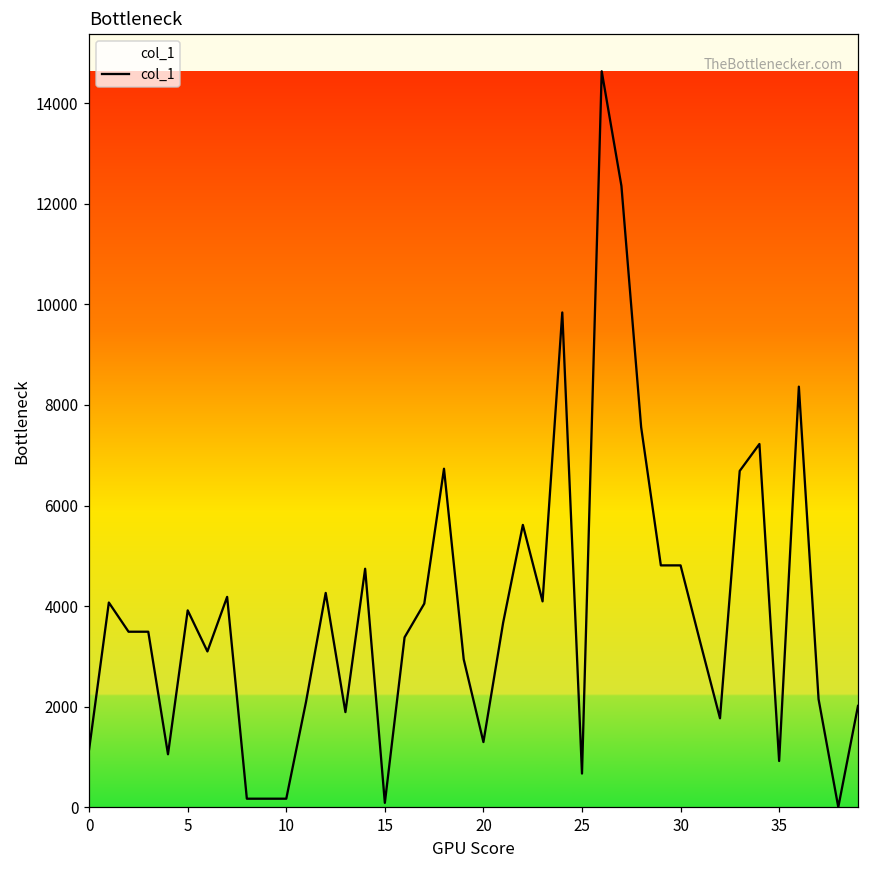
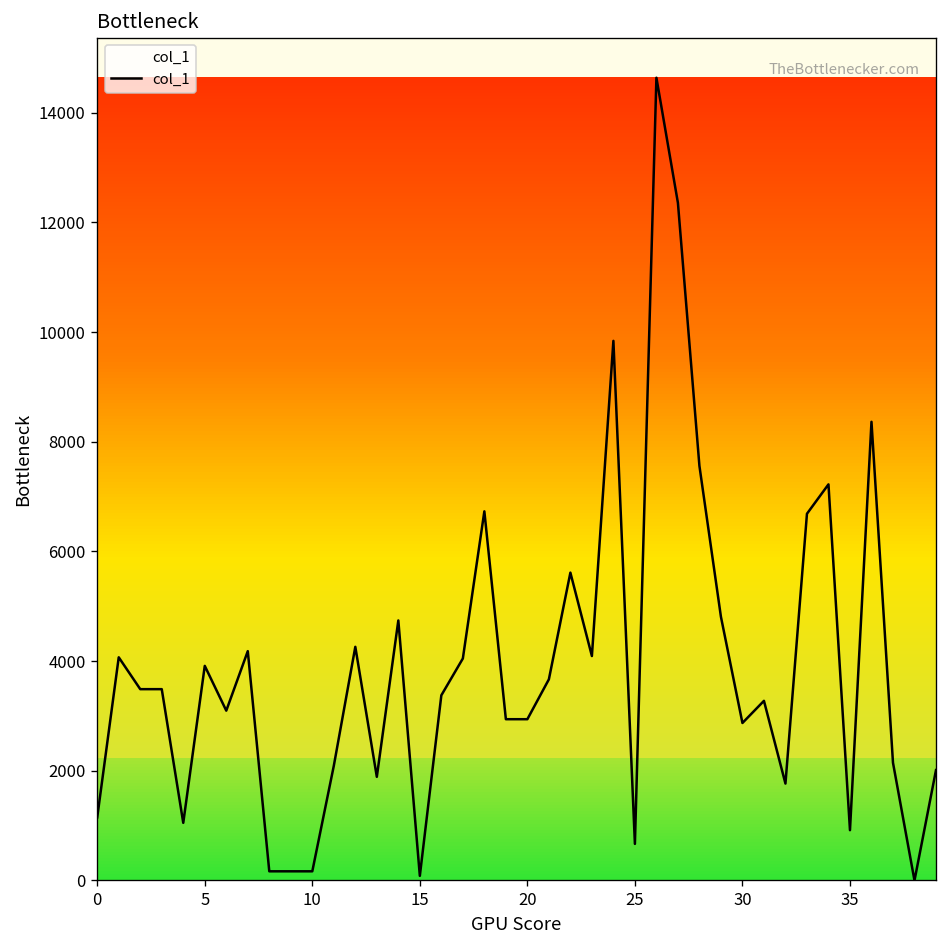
  {
    "0": 1200,
    "5": 3900,
    "10": 200,
    "15": 100,
-   "20": 1300,
+   "20": 2900,
    "25": 700,
-   "30": 4800,
+   "30": 2900,
    "35": 900
  }
